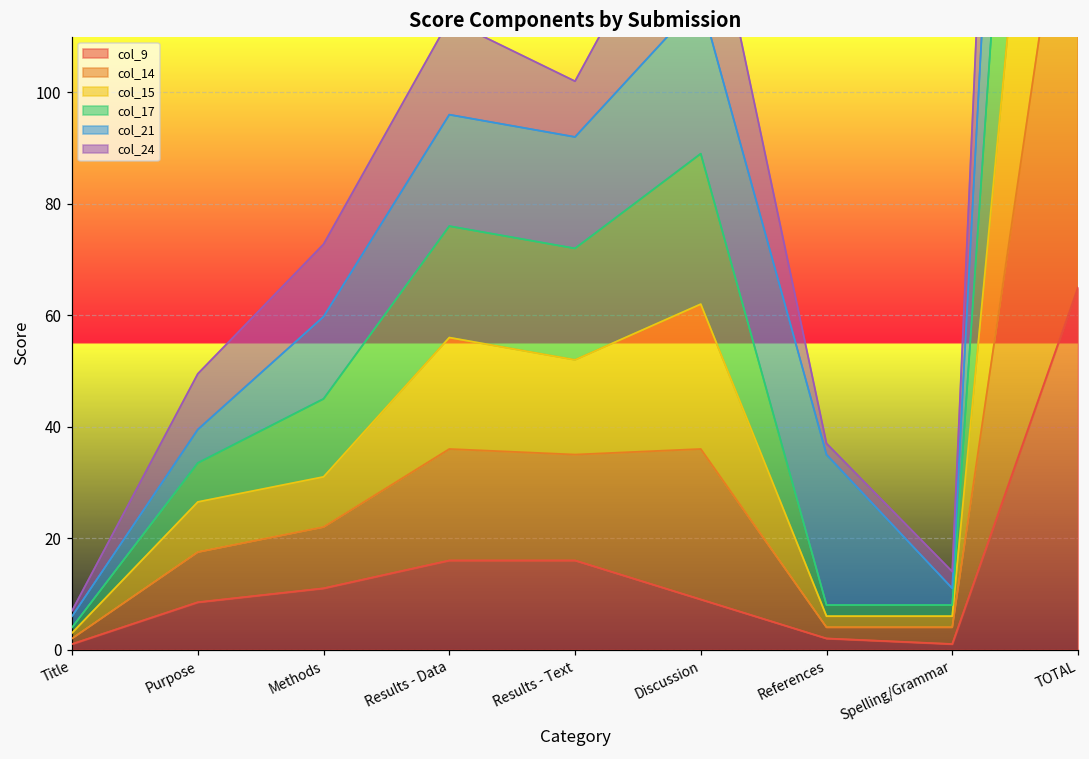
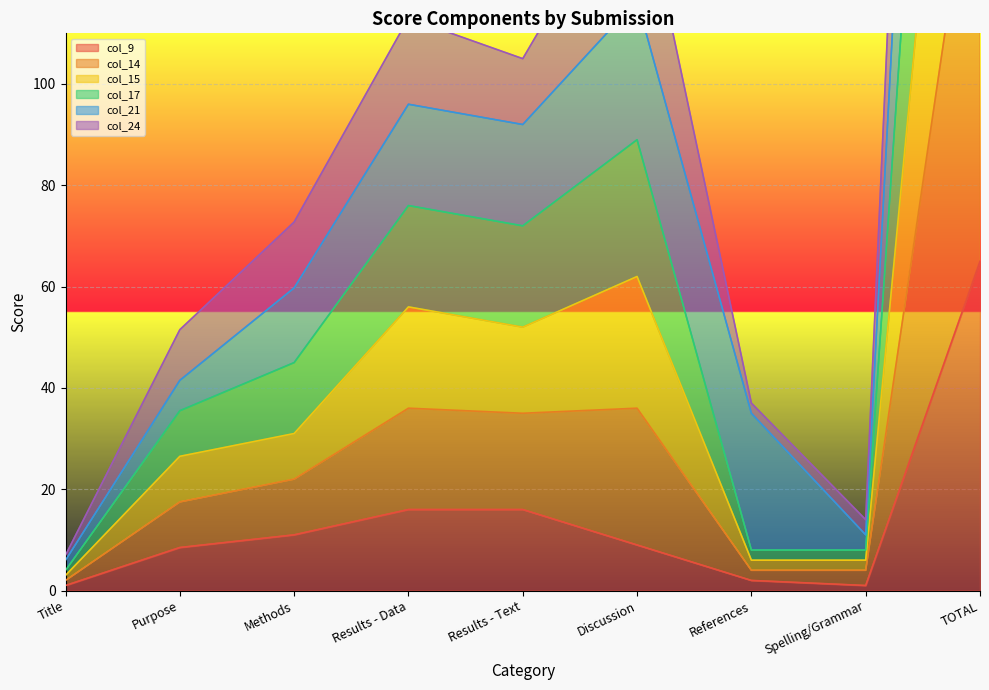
  {
    "col_17": {
      "Title": 1,
-     "Purpose": 7,
+     "Purpose": 9,
      "Methods": 14,
      "Results - Data": 20,
      "Results - Text": 20,
      "Discussion": 27,
      "References": 2,
      "Spelling/Grammar": 2
    },
    "col_21": {
      "Title": 2,
      "Purpose": 6,
      "Methods": 15,
      "Results - Data": 20,
      "Results - Text": 20,
      "References": 27,
      "Spelling/Grammar": 3
    },
    "col_24": {
      "Title": 1,
      "Purpose": 10,
      "Methods": 13,
-     "Results - Text": 10,
+     "Results - Text": 13,
      "References": 2,
      "Spelling/Grammar": 3
    }
  }
